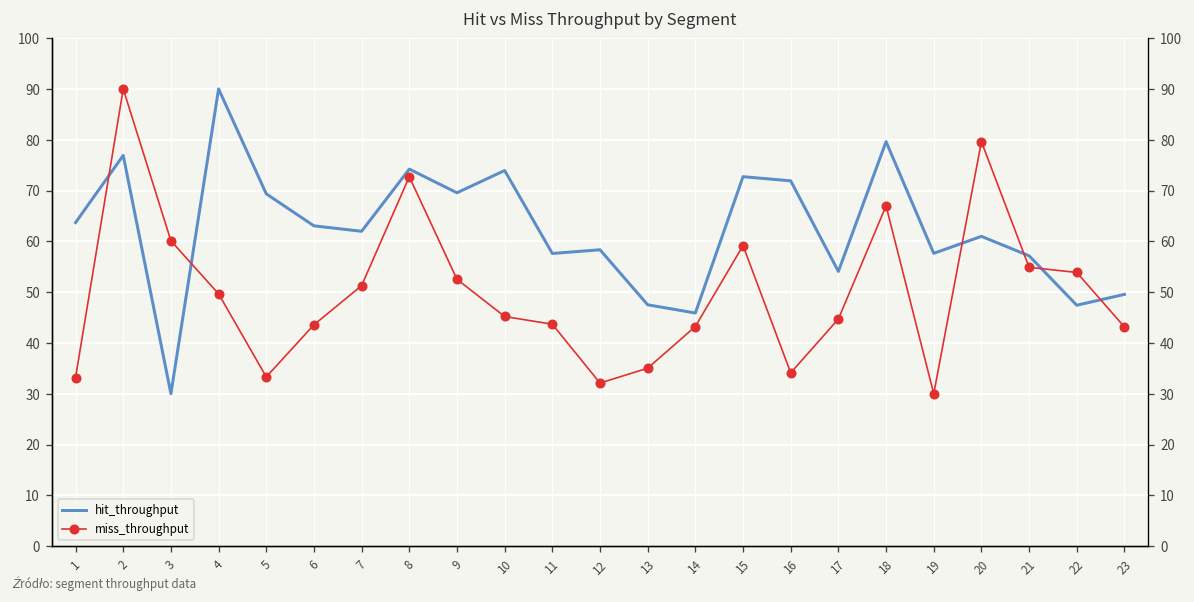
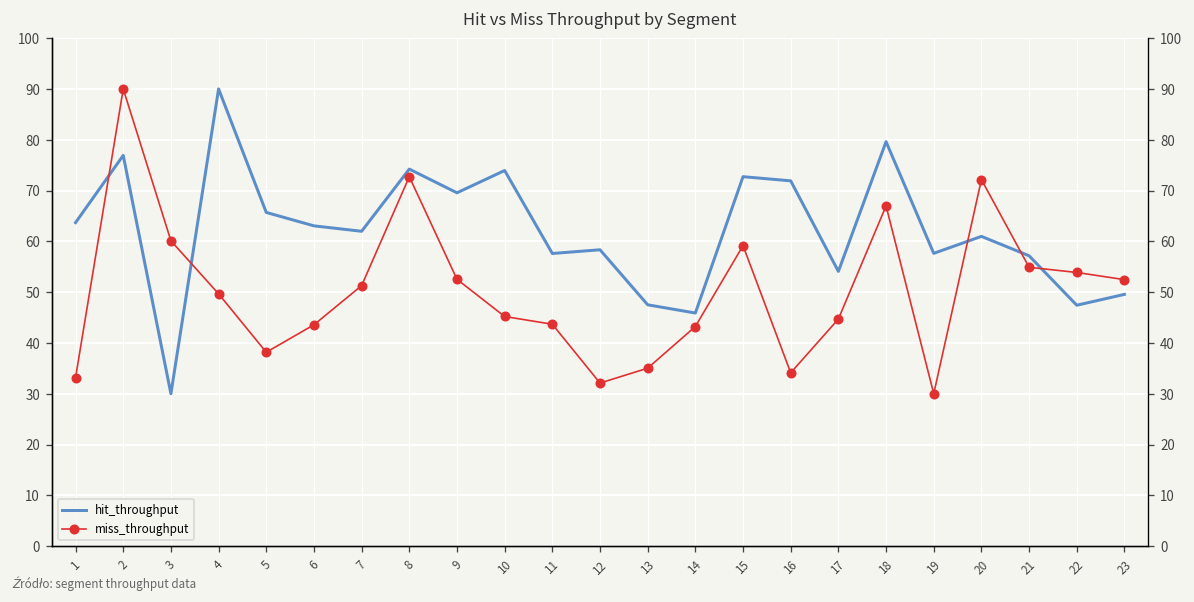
  {
    "hit_throughput": {
      "1": 64,
      "2": 77,
      "3": 30,
      "4": 90,
-     "5": 69,
+     "5": 66,
      "6": 63,
      "7": 62,
      "8": 74,
      "9": 70,
      "10": 74,
      "11": 58,
      "12": 58,
      "13": 48,
      "14": 46,
      "15": 73,
      "16": 72,
      "17": 54,
      "18": 80,
      "19": 58,
      "20": 61,
      "21": 57,
      "22": 47,
      "23": 50
    },
    "miss_throughput": {
      "1": 33,
      "2": 90,
      "3": 60,
      "4": 50,
-     "5": 33,
+     "5": 38,
      "6": 44,
      "7": 51,
      "8": 73,
      "9": 53,
      "10": 45,
      "11": 44,
      "12": 32,
      "13": 35,
      "14": 43,
      "15": 59,
      "16": 34,
      "17": 45,
      "18": 67,
      "19": 30,
-     "20": 80,
+     "20": 72,
      "21": 55,
      "22": 54,
-     "23": 43
+     "23": 52
    }
  }
